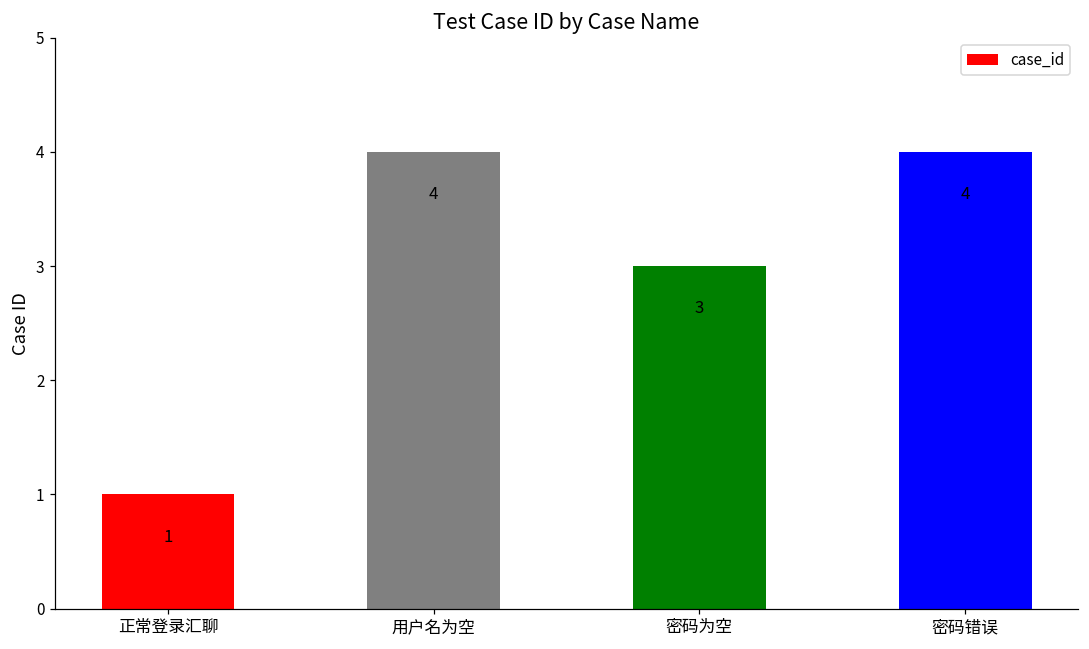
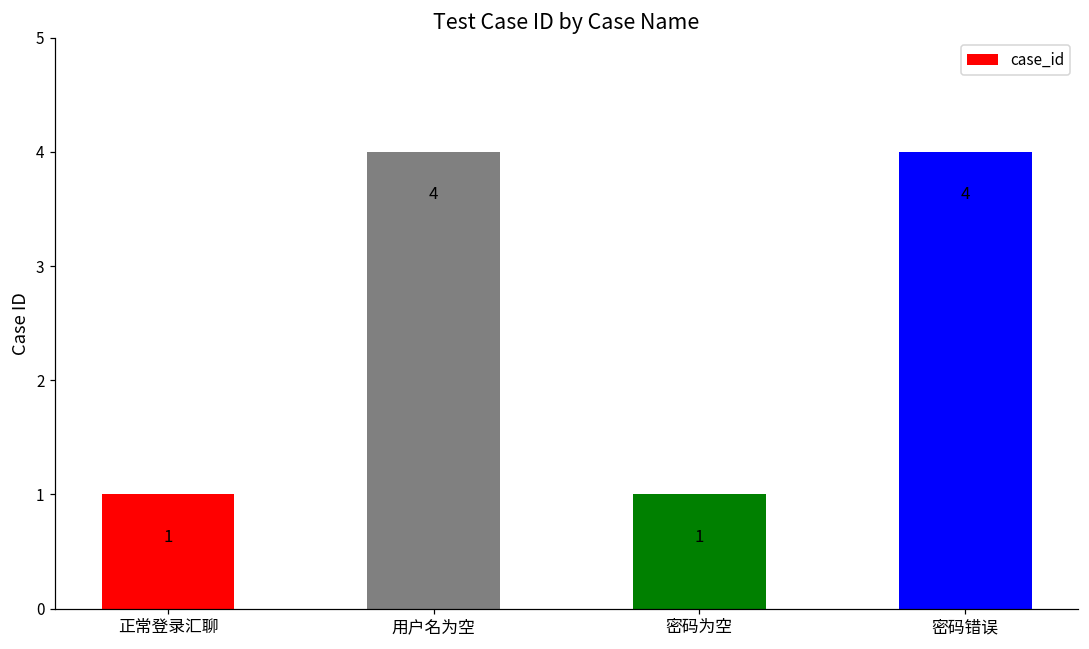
  {
    "正常登录汇聊": 1,
    "用户名为空": 4,
-   "密码为空": 3,
+   "密码为空": 1,
    "密码错误": 4
  }
